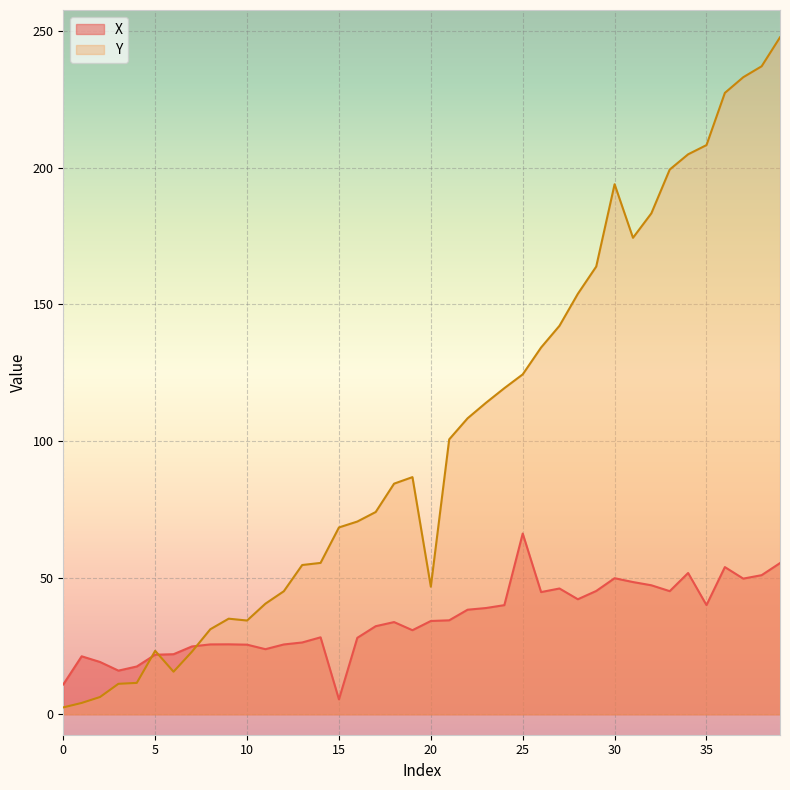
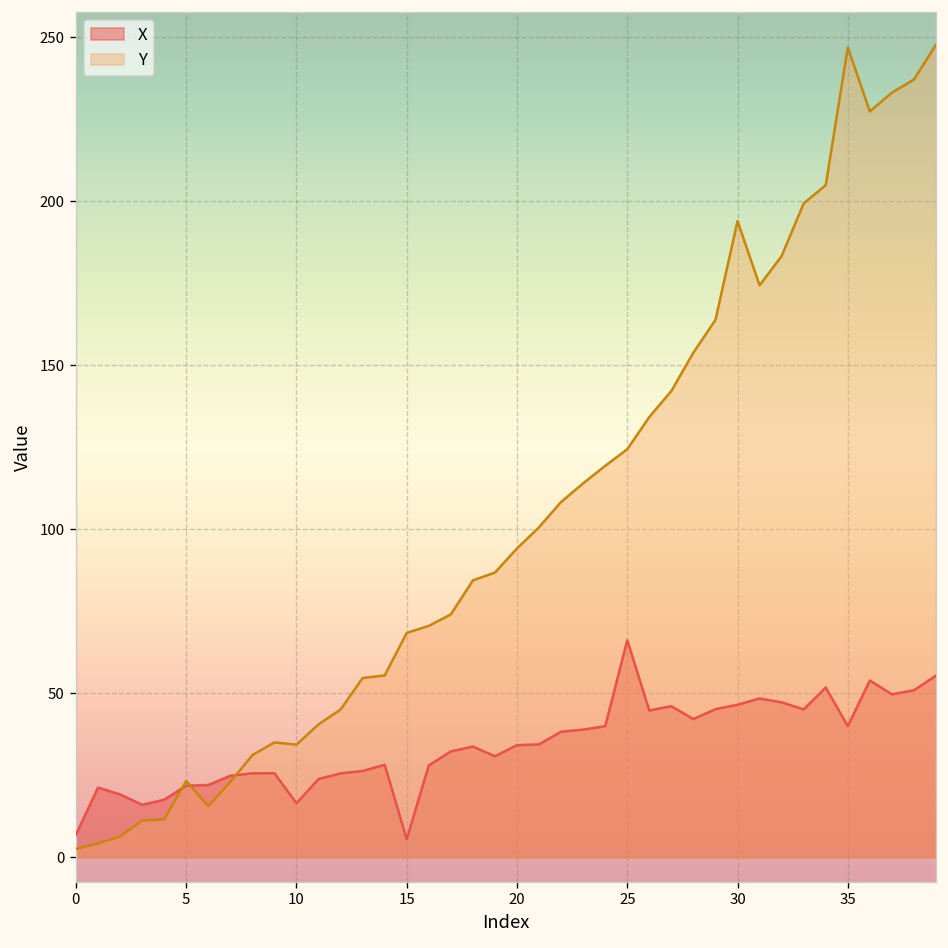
  {
    "X": {
-     "0": 11,
+     "0": 7,
      "5": 22,
-     "10": 25,
+     "10": 16,
      "15": 5,
      "20": 34,
      "25": 66,
-     "30": 50,
+     "30": 46,
      "35": 40
    },
    "Y": {
      "0": 3,
      "5": 23,
      "10": 34,
      "15": 68,
-     "20": 47,
+     "20": 94,
      "25": 124,
      "30": 194,
-     "35": 208
+     "35": 247
    }
  }
